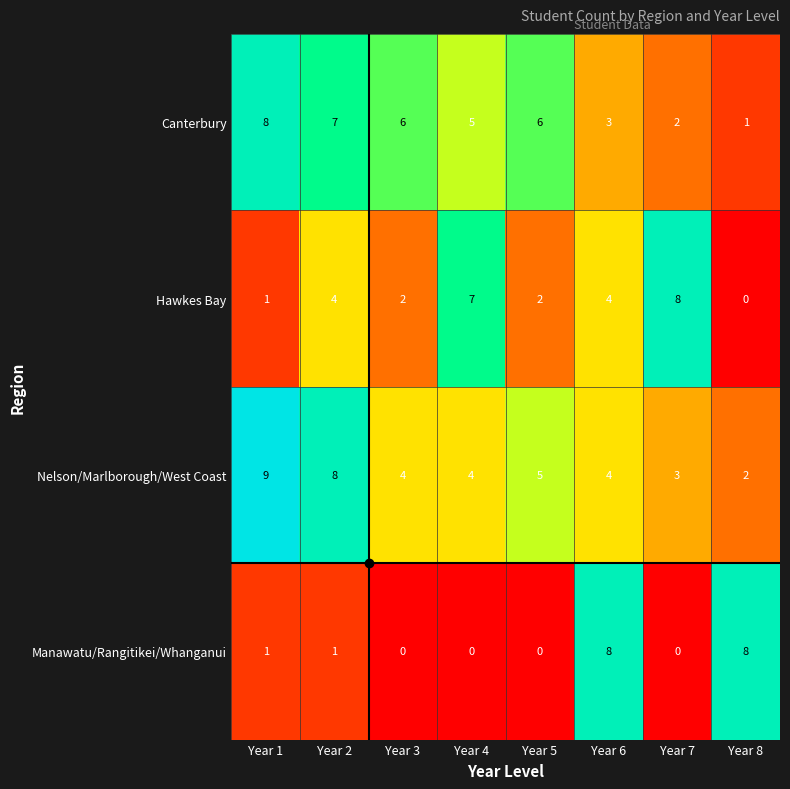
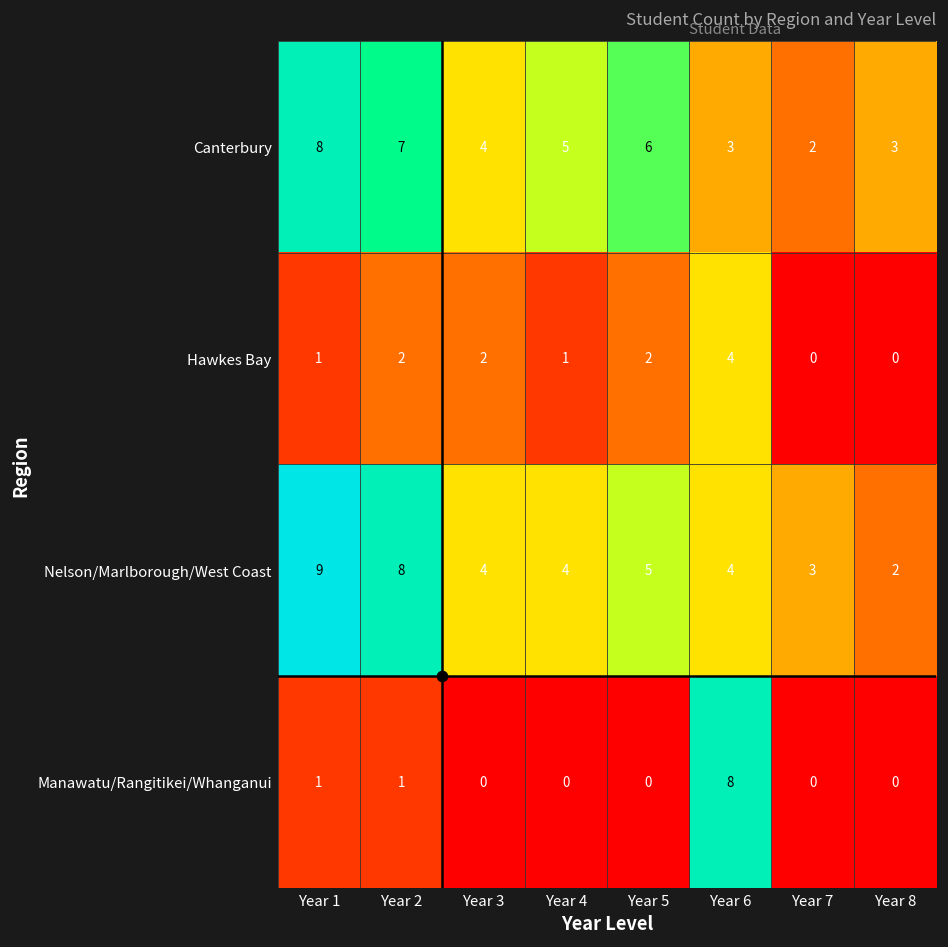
  {
    "Canterbury": {
      "Year 1": 8,
      "Year 2": 7,
-     "Year 3": 6,
+     "Year 3": 4,
      "Year 4": 5,
      "Year 5": 6,
      "Year 6": 3,
      "Year 7": 2,
-     "Year 8": 1
+     "Year 8": 3
    },
    "Hawkes Bay": {
      "Year 1": 1,
-     "Year 2": 4,
+     "Year 2": 2,
      "Year 3": 2,
-     "Year 4": 7,
+     "Year 4": 1,
      "Year 5": 2,
      "Year 6": 4,
-     "Year 7": 8,
+     "Year 7": 0,
      "Year 8": 0
    },
    "Nelson/Marlborough/West Coast": {
      "Year 1": 9,
      "Year 2": 8,
      "Year 3": 4,
      "Year 4": 4,
      "Year 5": 5,
      "Year 6": 4,
      "Year 7": 3,
      "Year 8": 2
    },
    "Manawatu/Rangitikei/Whanganui": {
      "Year 1": 1,
      "Year 2": 1,
      "Year 3": 0,
      "Year 4": 0,
      "Year 5": 0,
      "Year 6": 8,
      "Year 7": 0,
-     "Year 8": 8
+     "Year 8": 0
    }
  }
